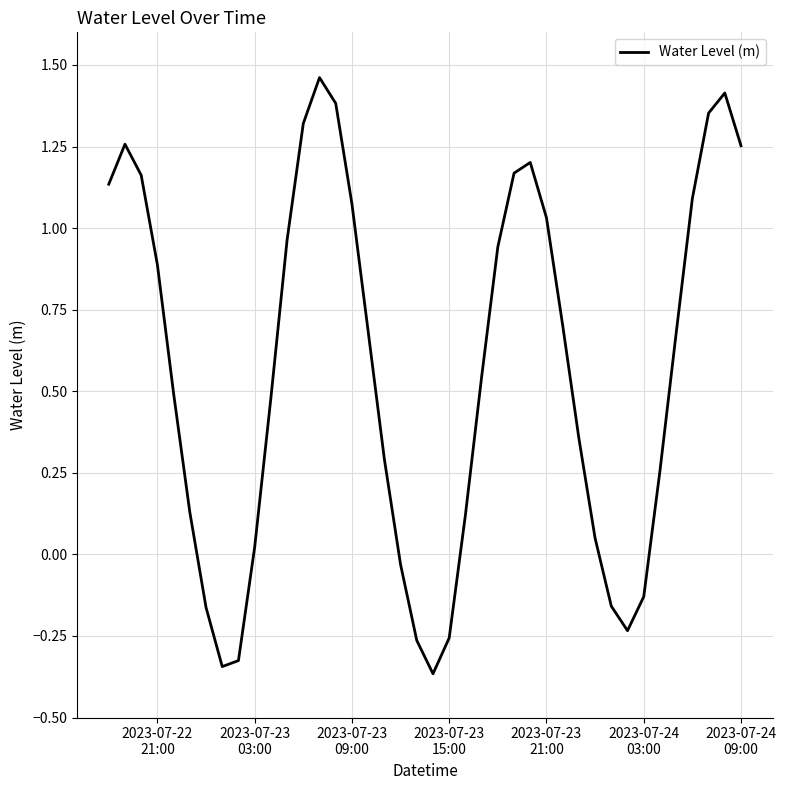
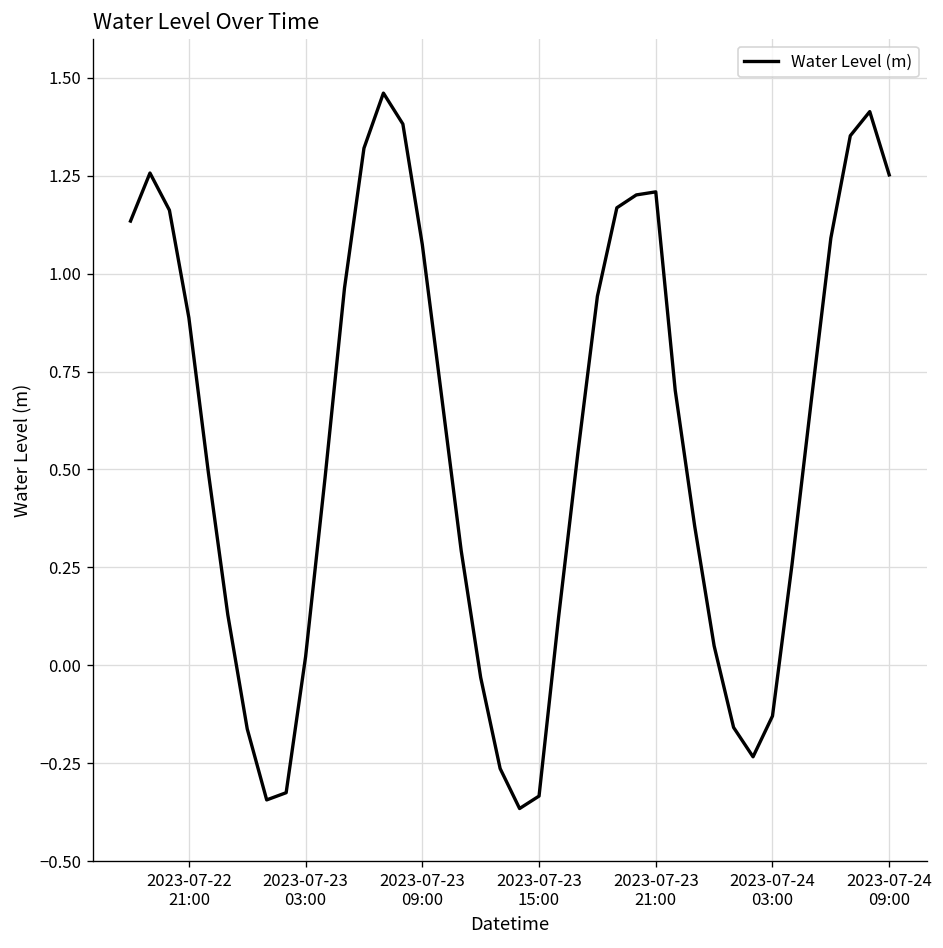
  {
    "2023-07-22 21:00": 0.89,
    "2023-07-23 03:00": 0.02,
    "2023-07-23 09:00": 1.07,
-   "2023-07-23 15:00": -0.26,
-   "2023-07-23 21:00": 1.03,
+   "2023-07-23 15:00": -0.33,
+   "2023-07-23 21:00": 1.21,
    "2023-07-24 03:00": -0.13,
    "2023-07-24 09:00": 1.25
  }
